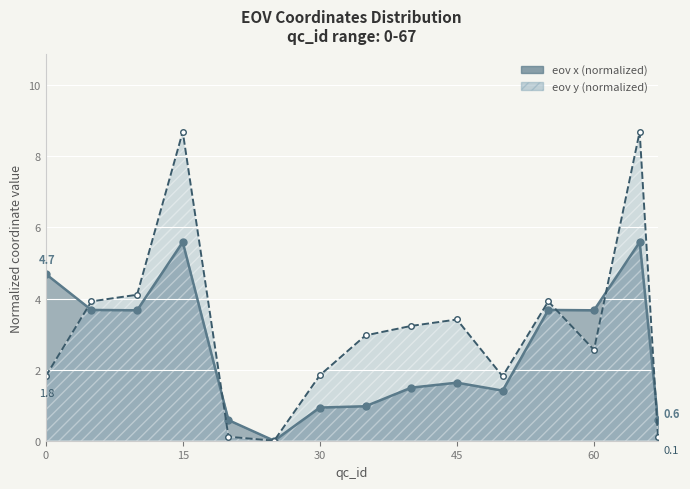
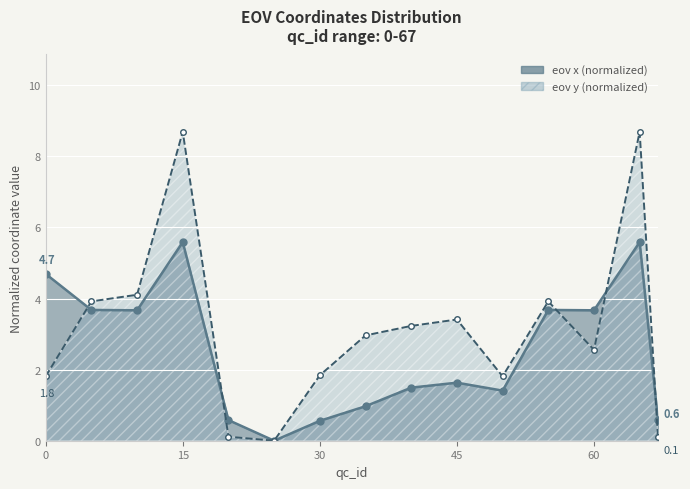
  {
    "eov x (normalized)": {
      "15": 5.6,
-     "30": 0.9,
+     "30": 0.6,
      "45": 1.6,
      "60": 3.7
    },
    "eov y (normalized)": {
      "0": 1.8
    }
  }
